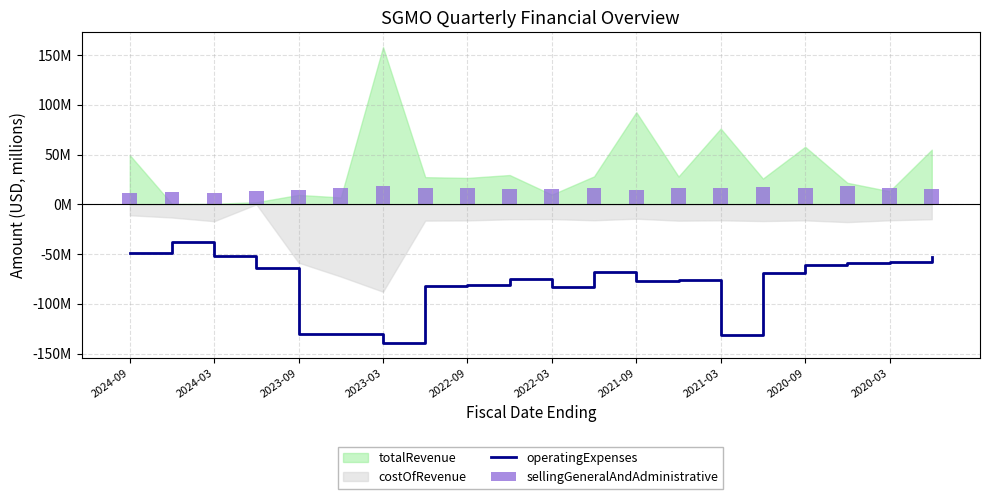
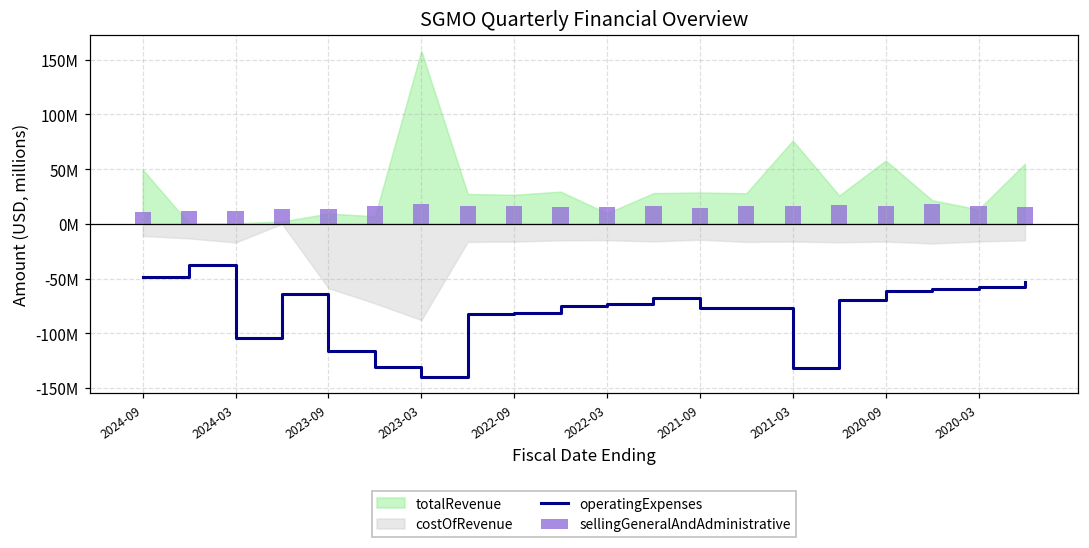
  {
    "operatingExpenses": {
      "2024-09": -50000000,
-     "2024-03": -50000000,
-     "2023-09": -130000000,
+     "2024-03": -100000000,
+     "2023-09": -120000000,
      "2023-03": -140000000,
      "2022-09": -80000000,
-     "2022-03": -80000000,
+     "2022-03": -70000000,
      "2021-09": -80000000,
      "2021-03": -130000000,
      "2020-09": -60000000,
      "2020-03": -60000000
    },
    "sellingGeneralAndAdministrative": {
      "2024-09": 10000000,
      "2024-03": 10000000,
      "2023-09": 10000000,
      "2023-03": 20000000,
      "2022-09": 20000000,
      "2022-03": 10000000,
      "2021-09": 10000000,
      "2021-03": 20000000,
      "2020-09": 20000000,
      "2020-03": 20000000
    },
    "totalRevenue": {
      "2024-09": 50000000,
      "2023-09": 10000000,
      "2023-03": 160000000,
      "2022-09": 30000000,
      "2022-03": 10000000,
-     "2021-09": 90000000,
+     "2021-09": 30000000,
      "2021-03": 80000000,
      "2020-09": 60000000,
      "2020-03": 10000000
    }
  }
